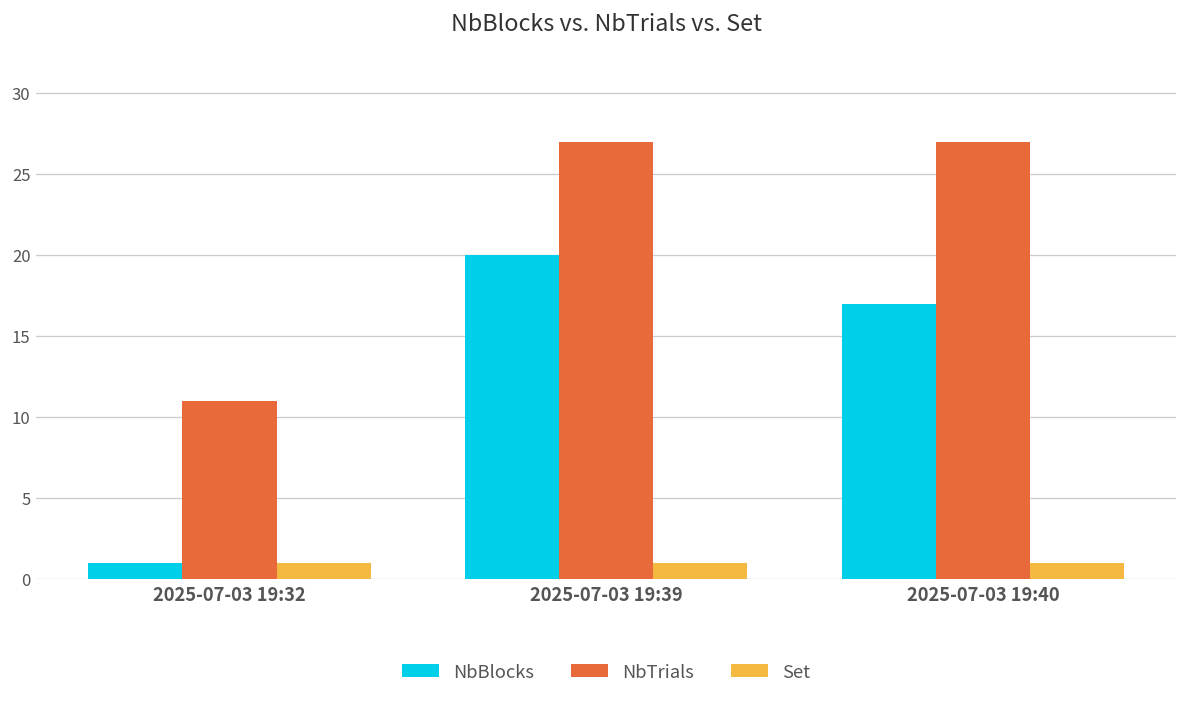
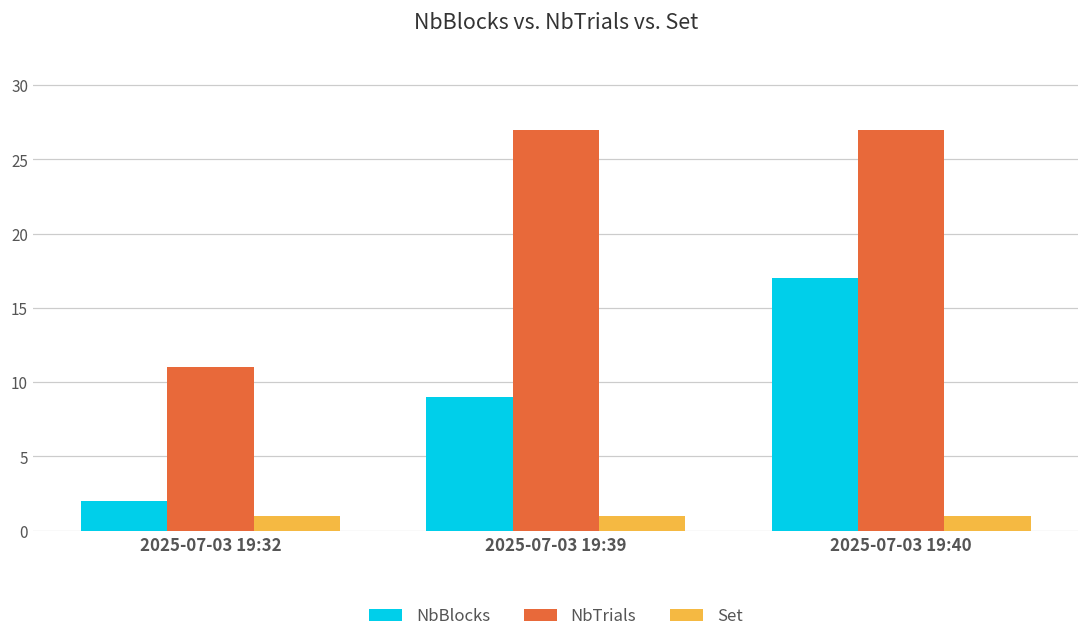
  {
    "NbBlocks": {
-     "2025-07-03 19:32": 1,
-     "2025-07-03 19:39": 20,
+     "2025-07-03 19:32": 2,
+     "2025-07-03 19:39": 9,
      "2025-07-03 19:40": 17
    },
    "NbTrials": {
      "2025-07-03 19:32": 11,
      "2025-07-03 19:39": 27,
      "2025-07-03 19:40": 27
    },
    "Set": {
      "2025-07-03 19:32": 1,
      "2025-07-03 19:39": 1,
      "2025-07-03 19:40": 1
    }
  }
